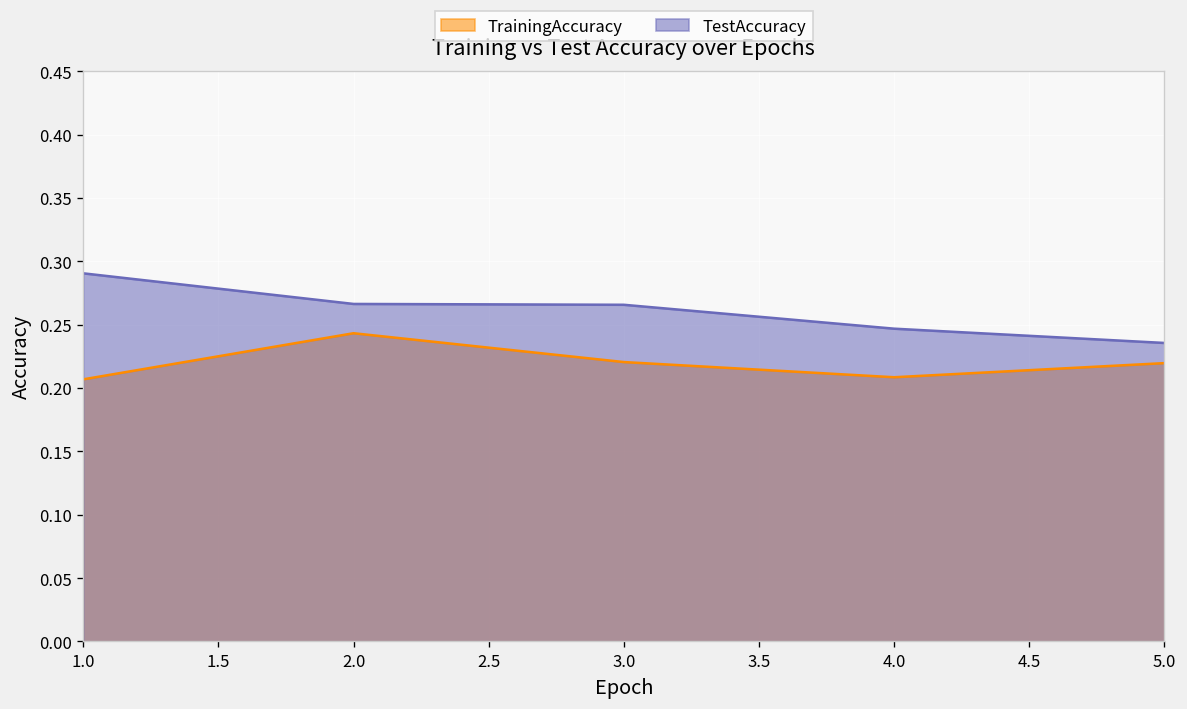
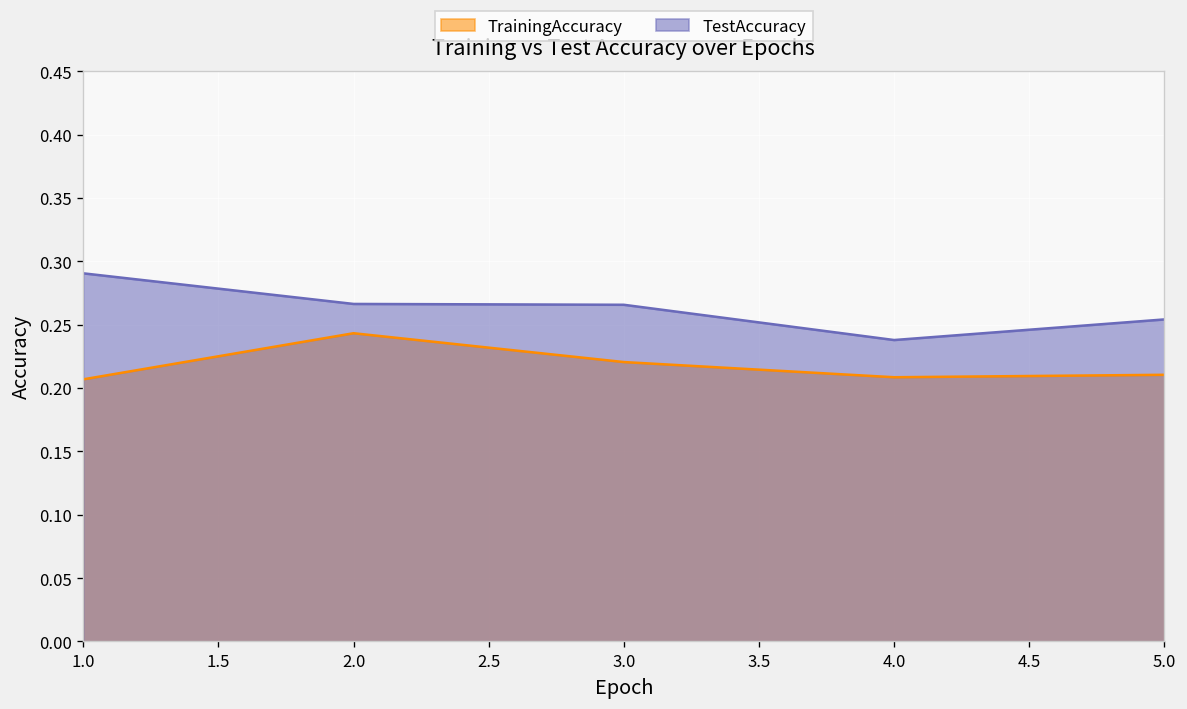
  {
    "TrainingAccuracy": {
      "1.0": 0.207,
      "2.0": 0.243,
      "3.0": 0.220,
      "4.0": 0.209,
-     "5.0": 0.220
+     "5.0": 0.210
    },
    "TestAccuracy": {
      "1.0": 0.291,
      "2.0": 0.266,
      "3.0": 0.266,
-     "4.0": 0.247,
-     "5.0": 0.236
+     "4.0": 0.238,
+     "5.0": 0.254
    }
  }
